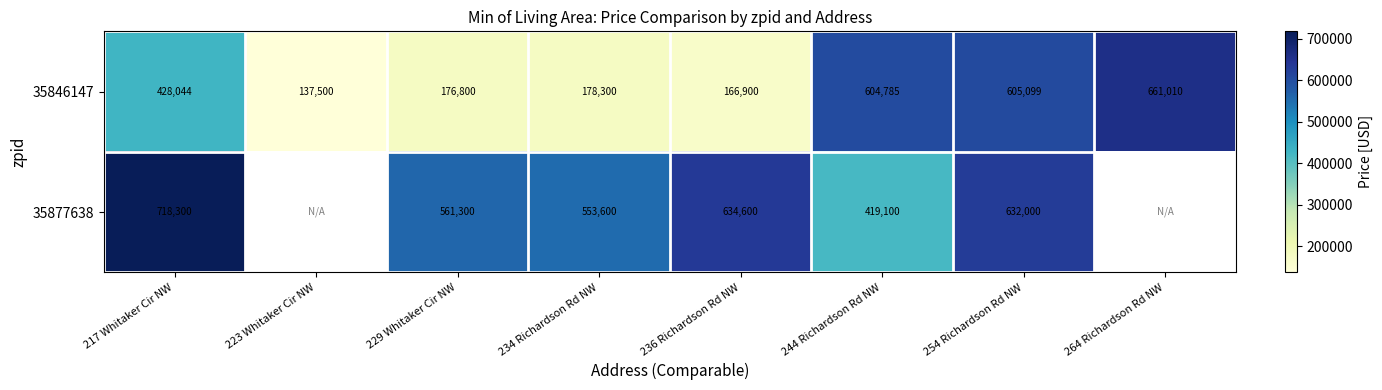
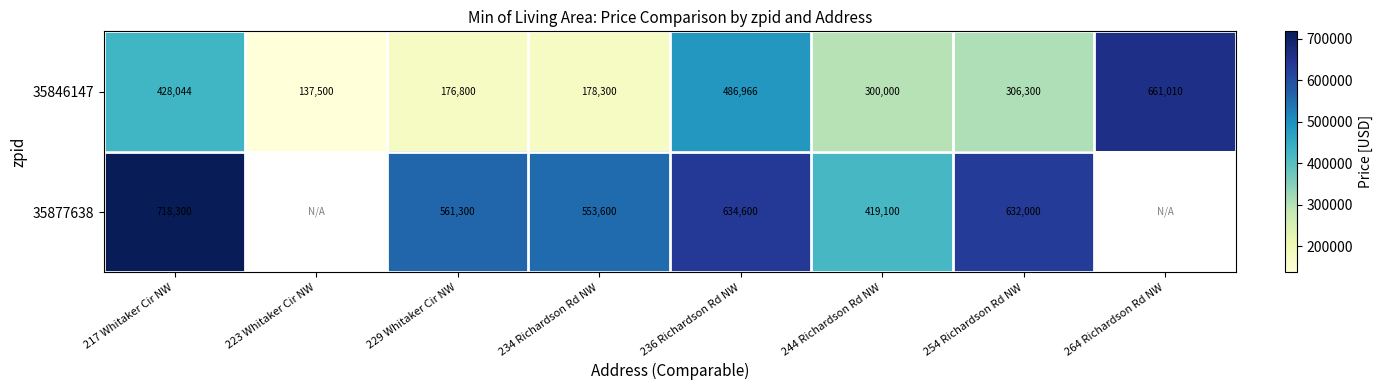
  {
    "35846147": {
      "217 Whitaker Cir NW": "428,044",
      "223 Whitaker Cir NW": "137,500",
      "229 Whitaker Cir NW": "176,800",
      "234 Richardson Rd NW": "178,300",
-     "236 Richardson Rd NW": "166,900",
-     "244 Richardson Rd NW": "604,785",
-     "254 Richardson Rd NW": "605,099",
+     "236 Richardson Rd NW": "486,966",
+     "244 Richardson Rd NW": "300,000",
+     "254 Richardson Rd NW": "306,300",
      "264 Richardson Rd NW": "661,010"
    },
    "35877638": {
      "217 Whitaker Cir NW": "718,300",
      "229 Whitaker Cir NW": "561,300",
      "234 Richardson Rd NW": "553,600",
      "236 Richardson Rd NW": "634,600",
      "244 Richardson Rd NW": "419,100",
      "254 Richardson Rd NW": "632,000"
    }
  }
